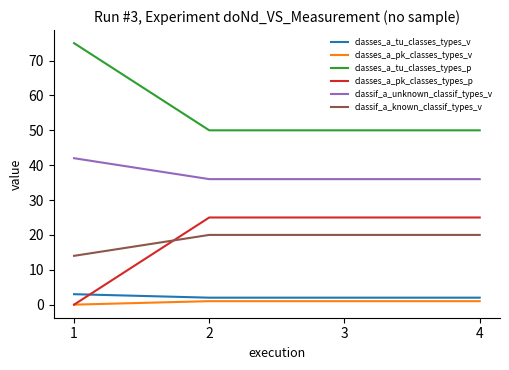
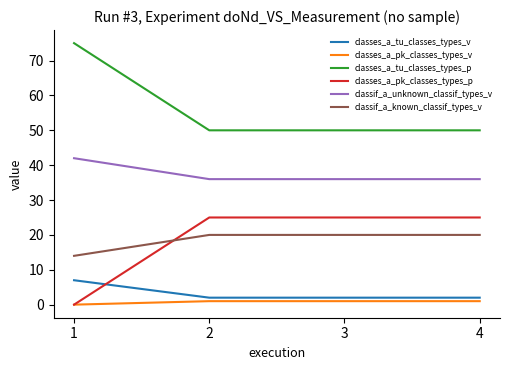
  {
    "classes_a_tu_classes_types_v": {
-     "1": 3,
+     "1": 7,
      "2": 2,
      "3": 2,
      "4": 2
    },
    "classes_a_pk_classes_types_v": {
      "2": 1,
      "3": 1,
      "4": 1
    },
    "classes_a_tu_classes_types_p": {
      "1": 75,
      "2": 50,
      "3": 50,
      "4": 50
    },
    "classes_a_pk_classes_types_p": {
      "2": 25,
      "3": 25,
      "4": 25
    },
    "classif_a_unknown_classif_types_v": {
      "1": 42,
      "2": 36,
      "3": 36,
      "4": 36
    },
    "classif_a_known_classif_types_v": {
      "1": 14,
      "2": 20,
      "3": 20,
      "4": 20
    }
  }
